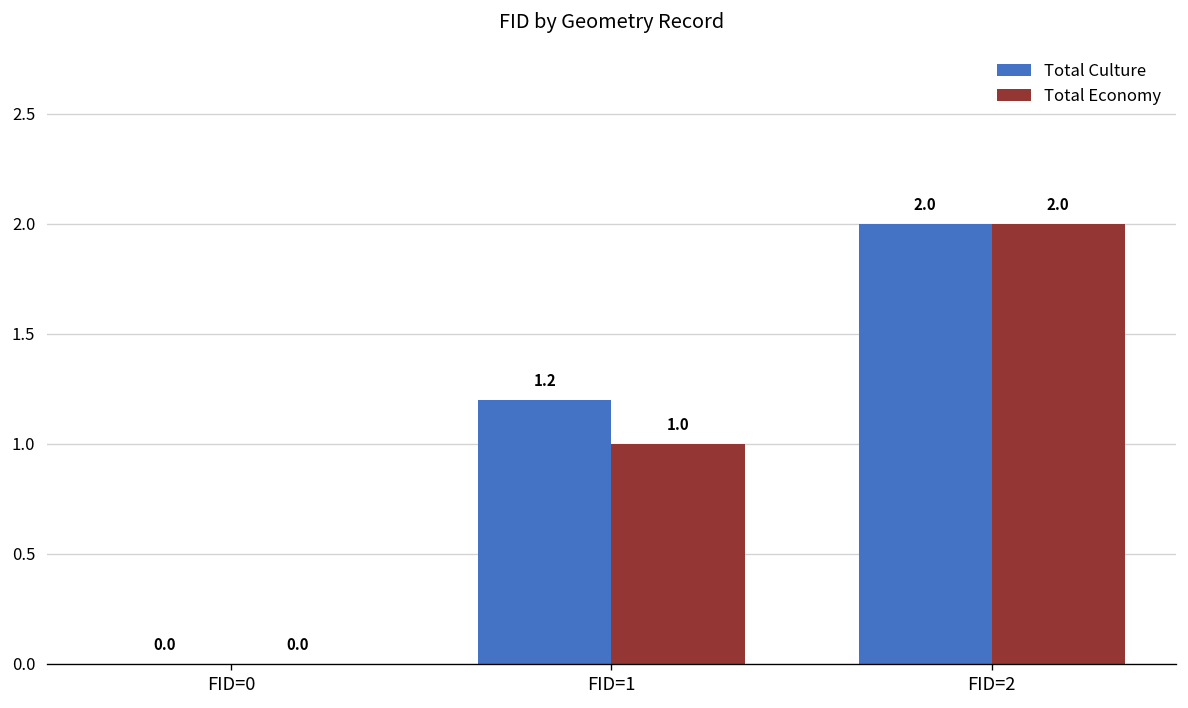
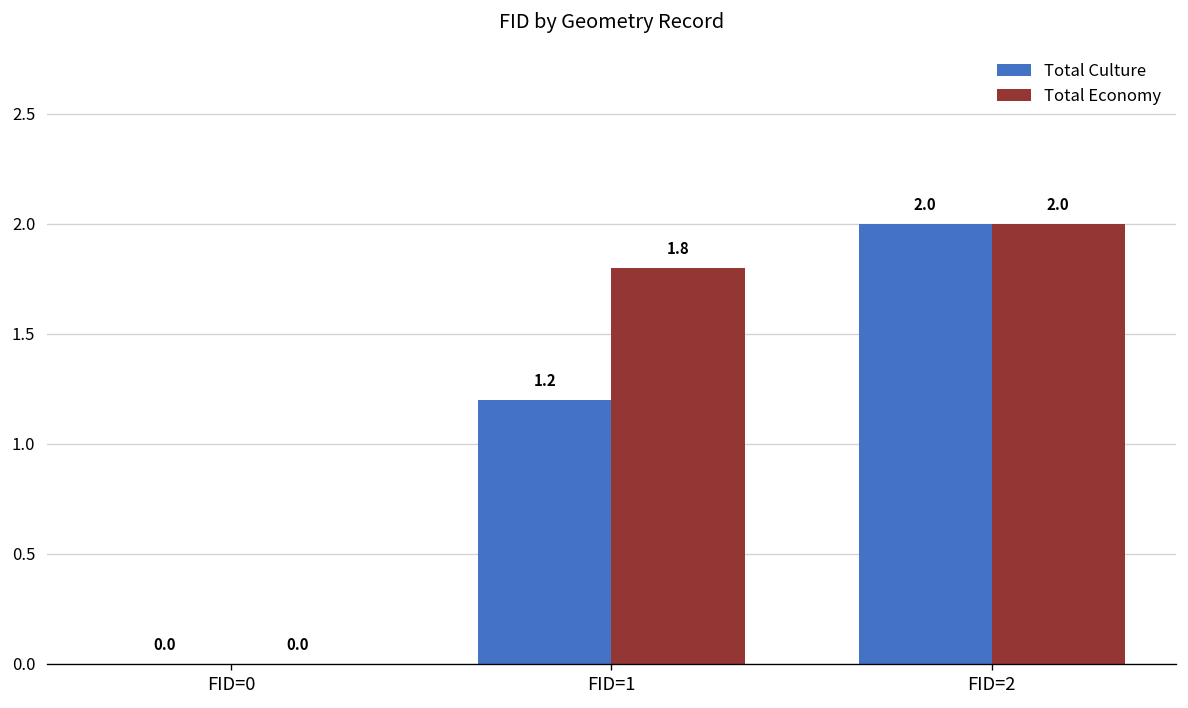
  {
    "Total Culture": {
      "FID=0": 0.0,
      "FID=1": 1.2,
      "FID=2": 2.0
    },
    "Total Economy": {
      "FID=0": 0.0,
-     "FID=1": 1.0,
+     "FID=1": 1.8,
      "FID=2": 2.0
    }
  }
